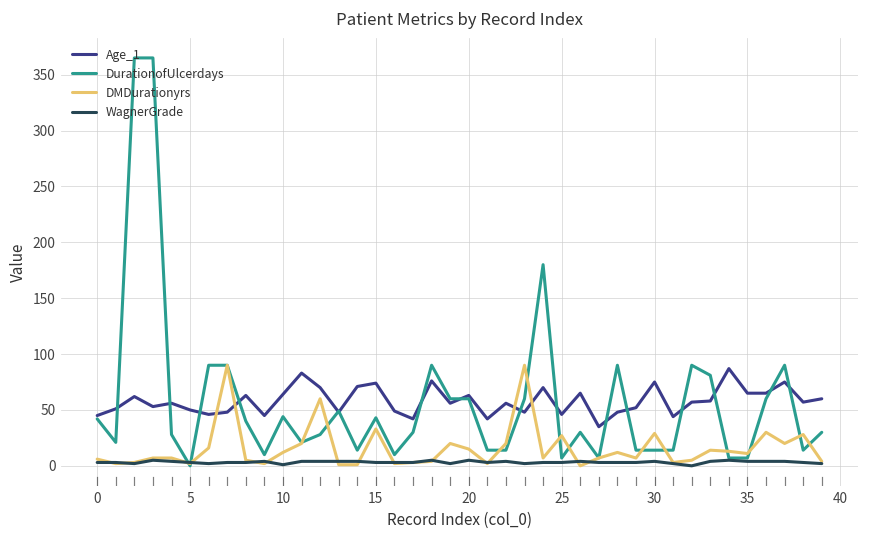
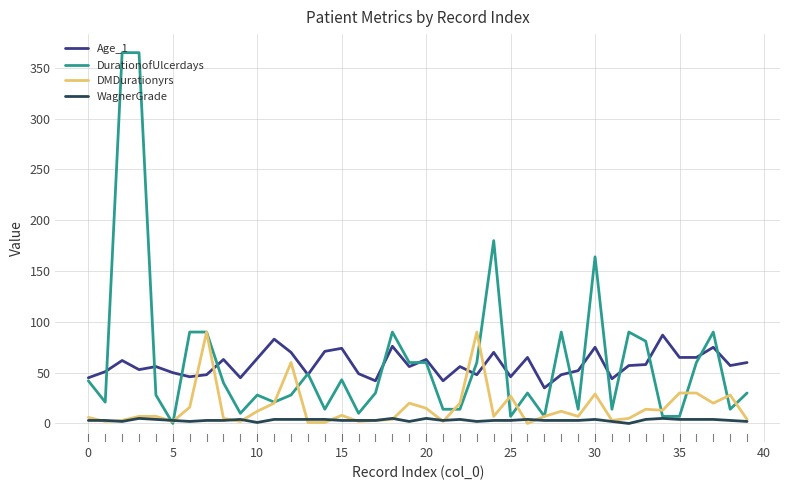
  {
    "DurationofUlcerdays": {
      "0": 42,
-     "10": 44,
+     "10": 28,
      "15": 43,
      "20": 60,
      "25": 7,
-     "30": 14,
+     "30": 164,
      "35": 7
    },
    "DMDurationyrs": {
      "0": 6,
      "10": 12,
-     "15": 33,
+     "15": 8,
      "20": 15,
      "25": 27,
      "30": 29,
-     "35": 11
+     "35": 30
    }
  }
